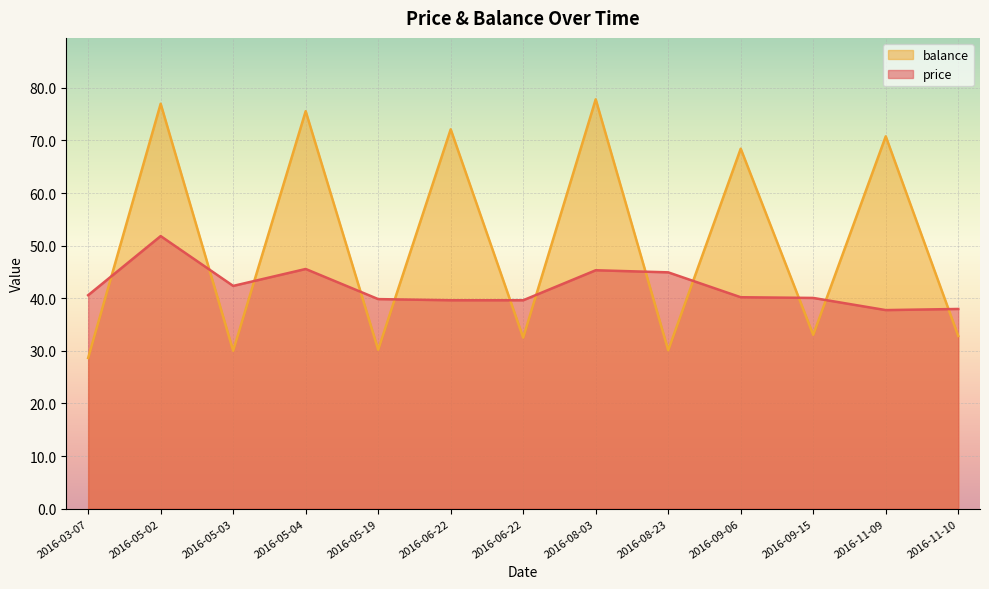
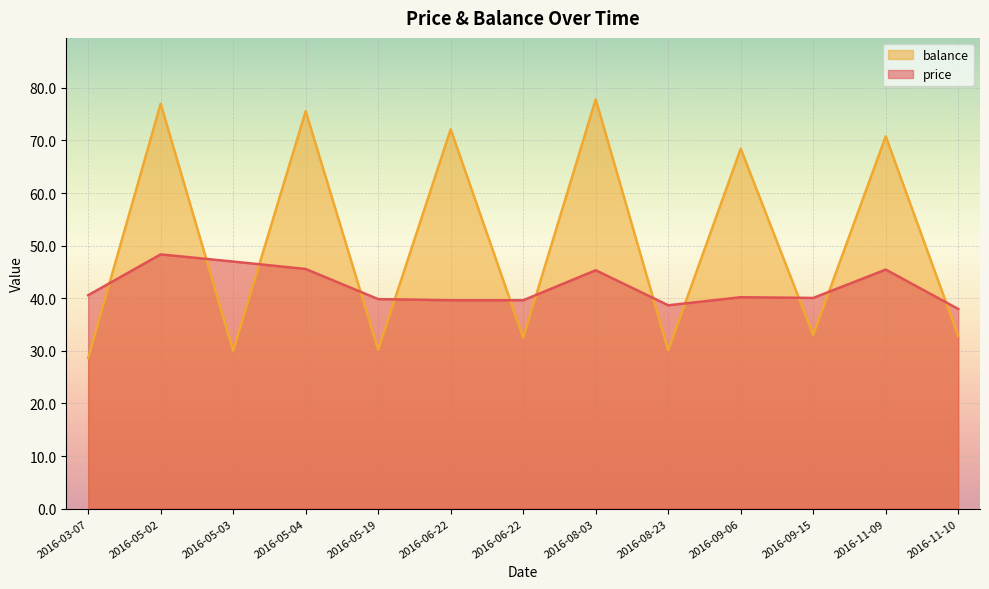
  {
    "balance": {
      "2016-03-07": 29,
      "2016-05-02": 77,
      "2016-05-03": 30,
      "2016-05-04": 76,
      "2016-05-19": 30,
      "2016-08-03": 78,
      "2016-08-23": 30,
      "2016-09-06": 68,
      "2016-09-15": 33,
      "2016-11-09": 71,
      "2016-11-10": 33
    },
    "price": {
      "2016-03-07": 41,
-     "2016-05-02": 52,
-     "2016-05-03": 42,
+     "2016-05-02": 48,
+     "2016-05-03": 47,
      "2016-05-04": 46,
      "2016-05-19": 40,
      "2016-08-03": 45,
-     "2016-08-23": 45,
+     "2016-08-23": 39,
      "2016-09-06": 40,
      "2016-09-15": 40,
-     "2016-11-09": 38,
+     "2016-11-09": 45,
      "2016-11-10": 38
    }
  }
